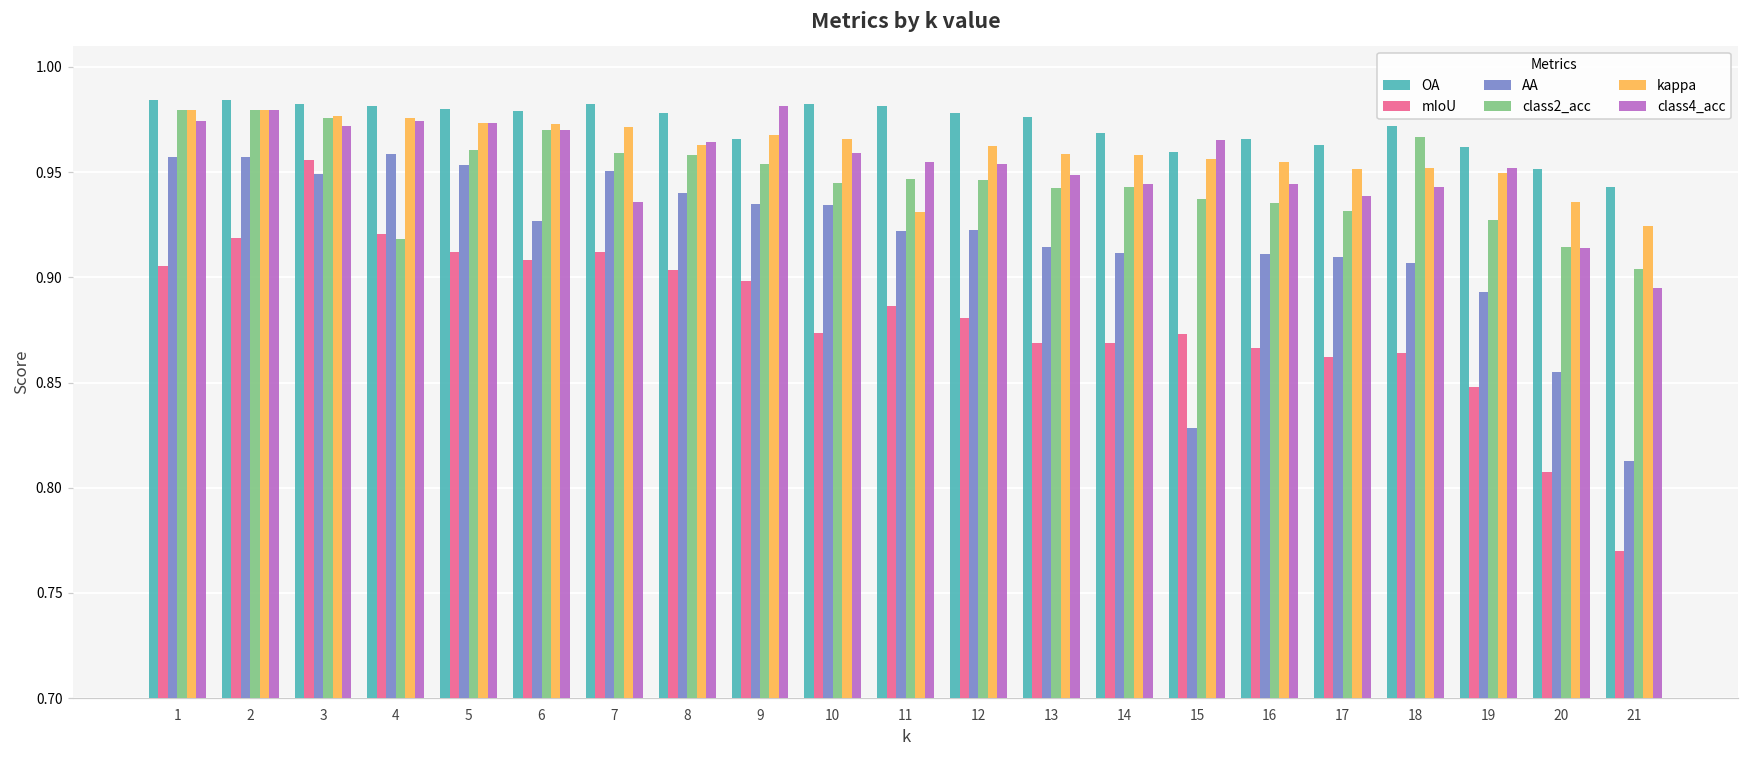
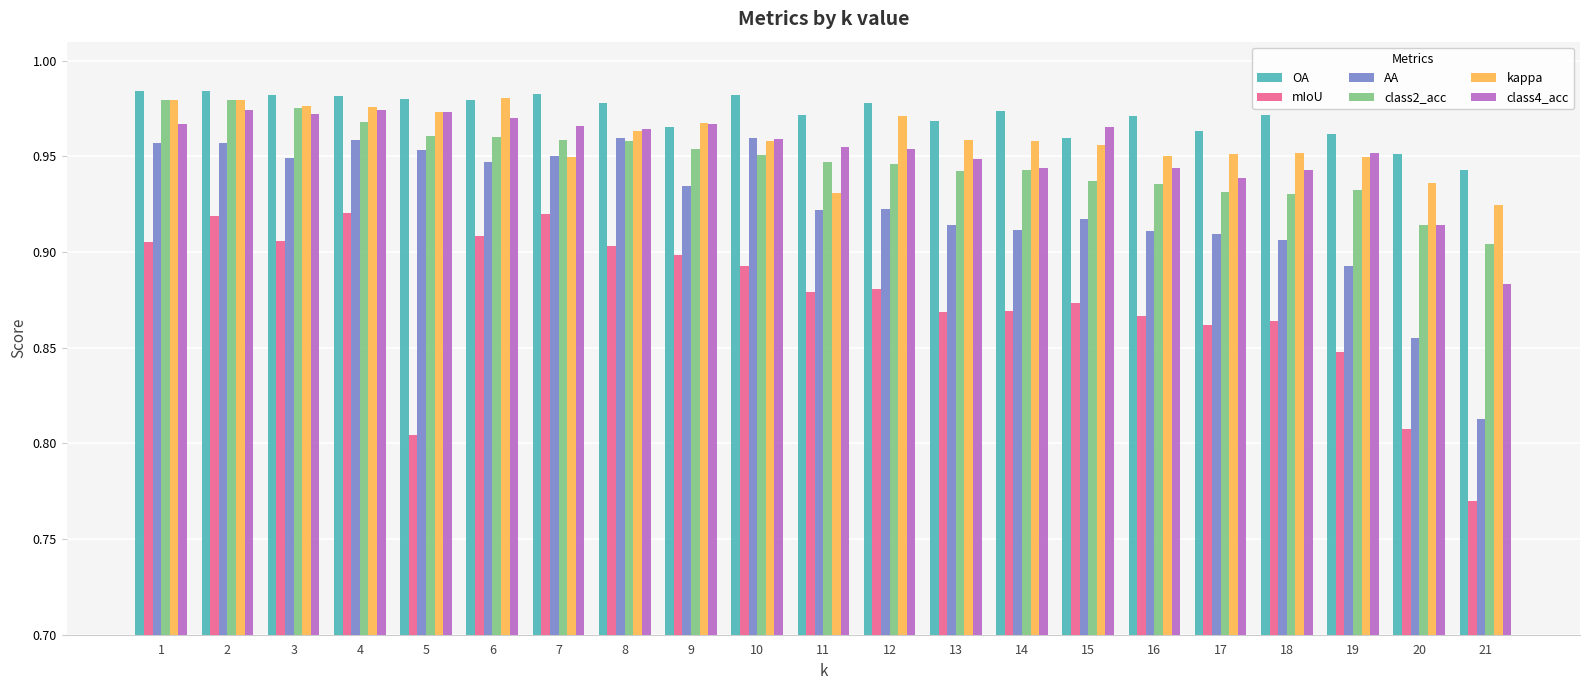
  {
    "OA": {
      "1": 0.984,
      "2": 0.984,
      "3": 0.982,
      "4": 0.982,
      "5": 0.980,
      "6": 0.979,
      "7": 0.983,
      "8": 0.978,
      "9": 0.966,
      "10": 0.982,
-     "11": 0.981,
+     "11": 0.972,
      "12": 0.978,
-     "13": 0.976,
-     "14": 0.968,
+     "13": 0.969,
+     "14": 0.974,
      "15": 0.960,
-     "16": 0.966,
+     "16": 0.971,
      "17": 0.963,
      "18": 0.972,
      "19": 0.962,
      "20": 0.952,
      "21": 0.943
    },
    "mIoU": {
      "1": 0.905,
      "2": 0.919,
-     "3": 0.956,
+     "3": 0.906,
      "4": 0.920,
-     "5": 0.912,
+     "5": 0.804,
      "6": 0.908,
-     "7": 0.912,
+     "7": 0.920,
      "8": 0.903,
      "9": 0.898,
-     "10": 0.873,
-     "11": 0.887,
+     "10": 0.893,
+     "11": 0.879,
      "12": 0.881,
      "13": 0.869,
      "14": 0.869,
      "15": 0.873,
      "16": 0.866,
      "17": 0.862,
      "18": 0.864,
      "19": 0.848,
      "20": 0.808,
      "21": 0.770
    },
    "AA": {
      "1": 0.957,
      "2": 0.957,
      "3": 0.949,
      "4": 0.958,
      "5": 0.953,
-     "6": 0.927,
+     "6": 0.947,
      "7": 0.950,
-     "8": 0.940,
+     "8": 0.960,
      "9": 0.935,
-     "10": 0.934,
+     "10": 0.960,
      "11": 0.922,
      "12": 0.923,
      "13": 0.914,
      "14": 0.912,
-     "15": 0.828,
+     "15": 0.917,
      "16": 0.911,
      "17": 0.909,
      "18": 0.907,
      "19": 0.893,
      "20": 0.855,
      "21": 0.813
    },
    "class2_acc": {
      "1": 0.979,
      "2": 0.979,
      "3": 0.976,
-     "4": 0.918,
+     "4": 0.968,
      "5": 0.961,
-     "6": 0.97,
+     "6": 0.96,
      "7": 0.959,
      "8": 0.958,
      "9": 0.954,
-     "10": 0.945,
+     "10": 0.951,
      "11": 0.947,
      "12": 0.946,
      "13": 0.942,
      "14": 0.943,
      "15": 0.937,
      "16": 0.935,
      "17": 0.931,
-     "18": 0.966,
-     "19": 0.927,
+     "18": 0.930,
+     "19": 0.933,
      "20": 0.914,
      "21": 0.904
    },
    "kappa": {
      "1": 0.979,
      "2": 0.979,
      "3": 0.977,
      "4": 0.976,
      "5": 0.973,
-     "6": 0.973,
-     "7": 0.971,
+     "6": 0.981,
+     "7": 0.949,
      "8": 0.963,
      "9": 0.968,
-     "10": 0.966,
+     "10": 0.958,
      "11": 0.931,
-     "12": 0.962,
+     "12": 0.971,
      "13": 0.959,
      "14": 0.958,
      "15": 0.956,
-     "16": 0.955,
+     "16": 0.950,
      "17": 0.951,
      "18": 0.952,
      "19": 0.949,
      "20": 0.936,
      "21": 0.925
    },
    "class4_acc": {
-     "1": 0.974,
-     "2": 0.979,
+     "1": 0.967,
+     "2": 0.974,
      "3": 0.972,
      "4": 0.974,
      "5": 0.973,
      "6": 0.970,
-     "7": 0.936,
+     "7": 0.966,
      "8": 0.964,
-     "9": 0.982,
+     "9": 0.967,
      "10": 0.959,
      "11": 0.955,
      "12": 0.954,
      "13": 0.948,
      "14": 0.944,
      "15": 0.965,
      "16": 0.944,
      "17": 0.939,
      "18": 0.943,
      "19": 0.952,
      "20": 0.914,
-     "21": 0.895
+     "21": 0.883
    }
  }
